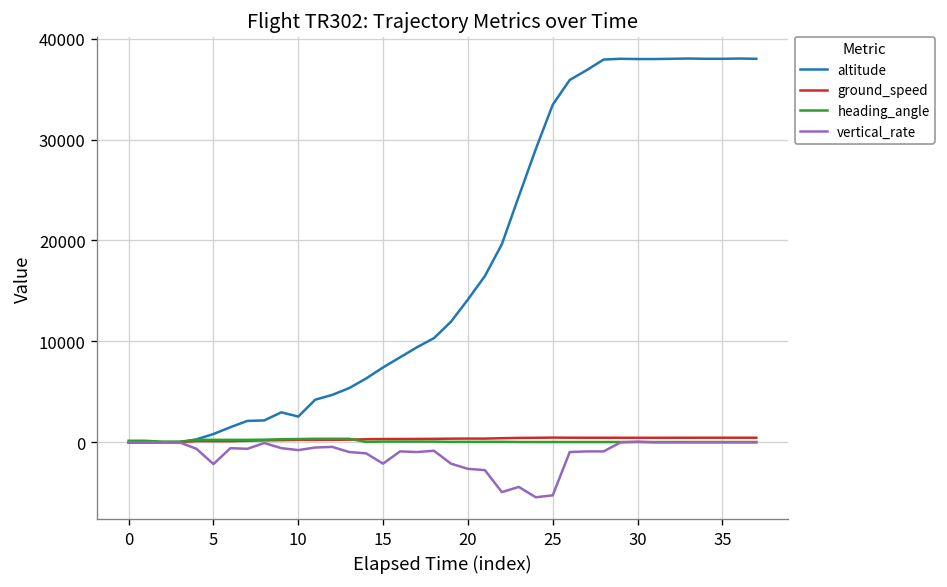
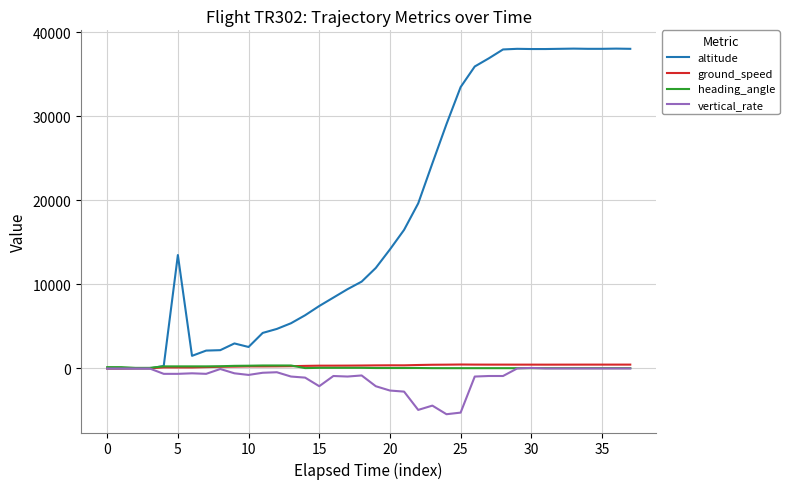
  {
    "altitude": {
-     "5": 1000,
+     "5": 13000,
      "10": 3000,
      "15": 7000,
      "20": 14000,
      "25": 33000,
      "30": 38000,
      "35": 38000
    },
    "ground_speed": {
      "20": 0,
      "25": 0,
      "30": 0,
      "35": 0
    },
    "heading_angle": {
      "20": 0,
      "25": 0
    },
    "vertical_rate": {
-     "5": -2000,
+     "5": -1000,
      "10": -1000,
      "15": -2000,
      "20": -3000,
      "25": -5000
    }
  }
